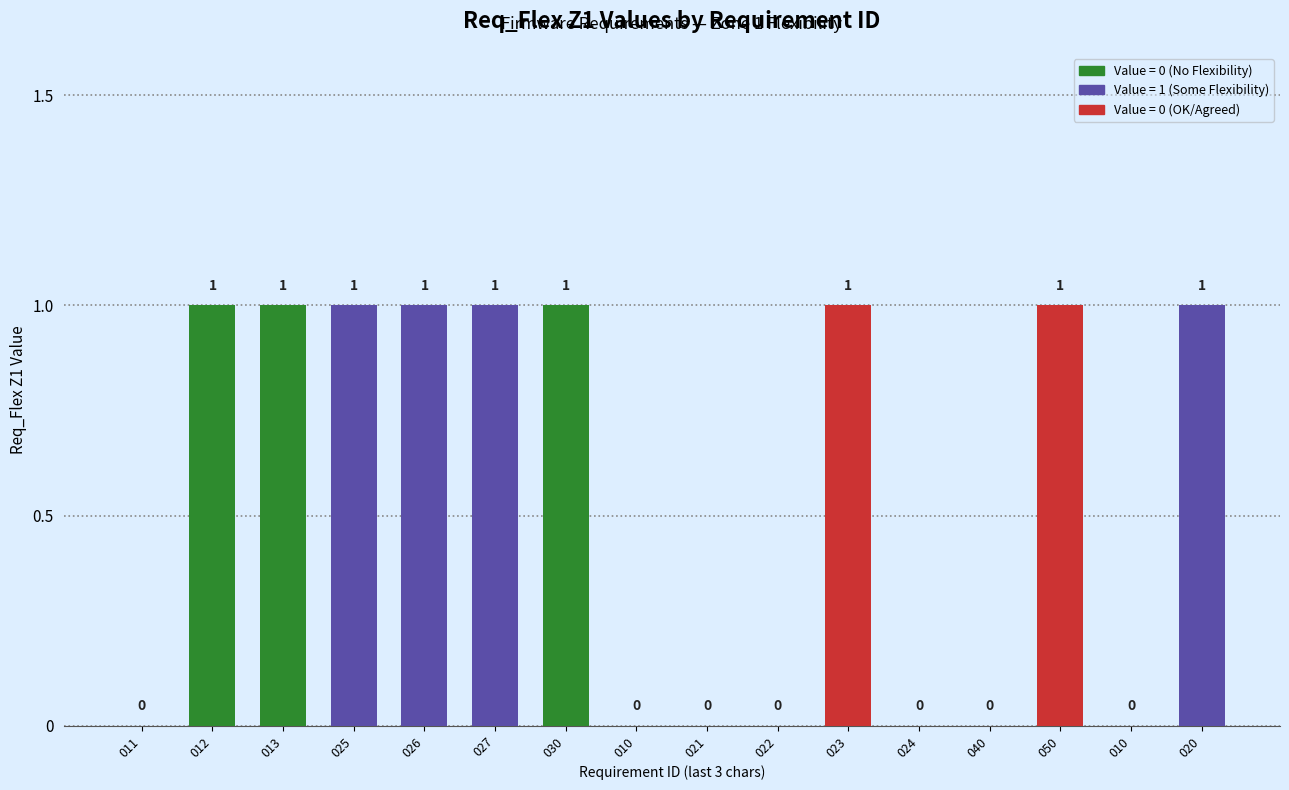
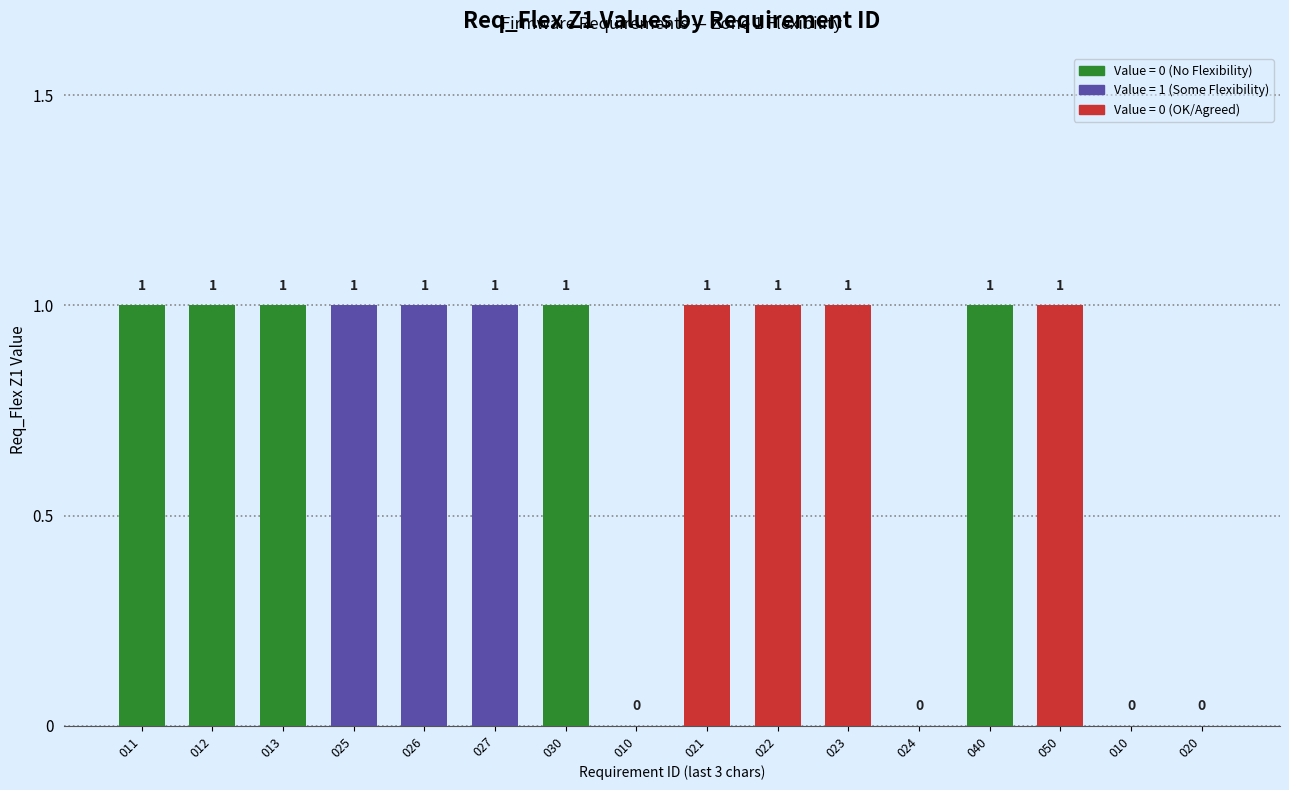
  {
-   "011": 0,
+   "011": 1,
    "012": 1,
    "013": 1,
    "025": 1,
    "026": 1,
    "027": 1,
    "030": 1,
-   "021": 0,
-   "022": 0,
+   "021": 1,
+   "022": 1,
    "023": 1,
    "024": 0,
-   "040": 0,
+   "040": 1,
    "050": 1,
-   "020": 1
+   "020": 0
  }
